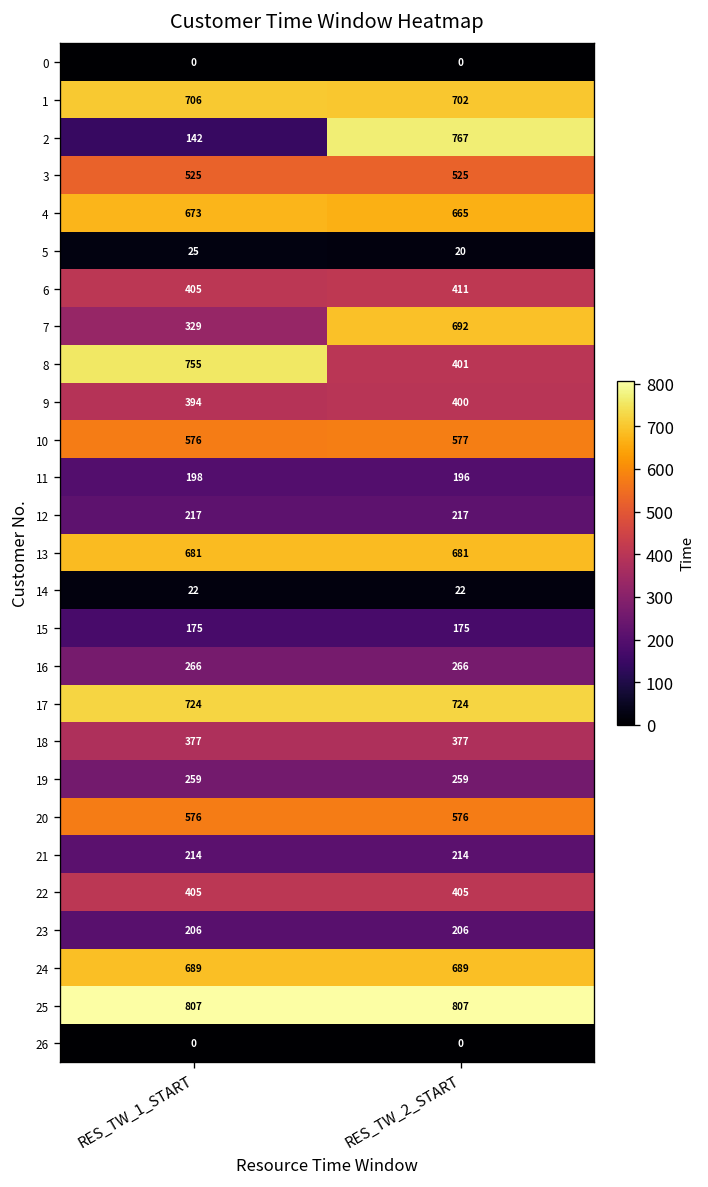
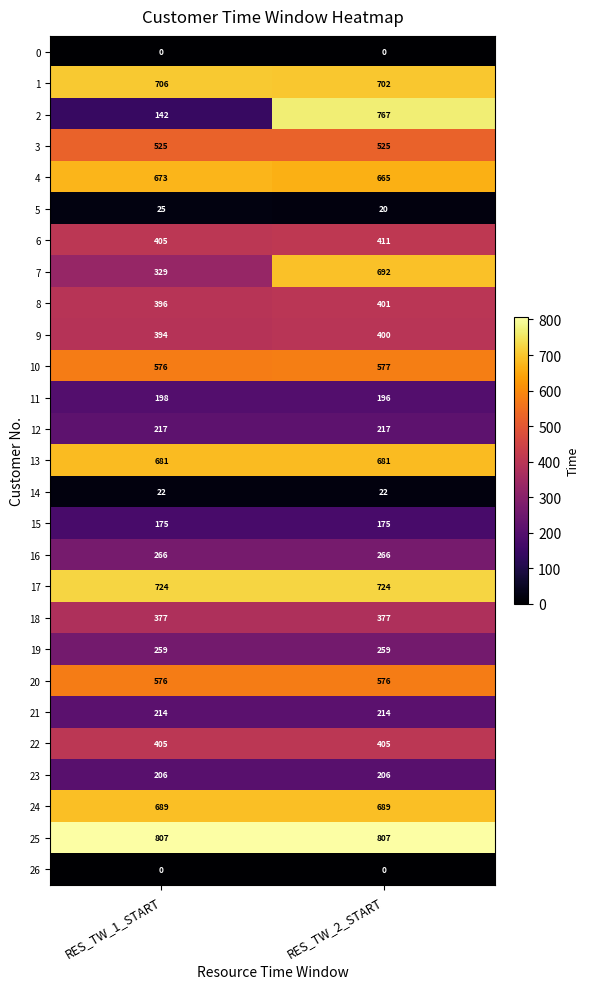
  {
    "0": {
      "RES_TW_1_START": 0,
      "RES_TW_2_START": 0
    },
    "1": {
      "RES_TW_1_START": 706,
      "RES_TW_2_START": 702
    },
    "2": {
      "RES_TW_1_START": 142,
      "RES_TW_2_START": 767
    },
    "3": {
      "RES_TW_1_START": 525,
      "RES_TW_2_START": 525
    },
    "4": {
      "RES_TW_1_START": 673,
      "RES_TW_2_START": 665
    },
    "5": {
      "RES_TW_1_START": 25,
      "RES_TW_2_START": 20
    },
    "6": {
      "RES_TW_1_START": 405,
      "RES_TW_2_START": 411
    },
    "7": {
      "RES_TW_1_START": 329,
      "RES_TW_2_START": 692
    },
    "8": {
-     "RES_TW_1_START": 755,
+     "RES_TW_1_START": 396,
      "RES_TW_2_START": 401
    },
    "9": {
      "RES_TW_1_START": 394,
      "RES_TW_2_START": 400
    },
    "10": {
      "RES_TW_1_START": 576,
      "RES_TW_2_START": 577
    },
    "11": {
      "RES_TW_1_START": 198,
      "RES_TW_2_START": 196
    },
    "12": {
      "RES_TW_1_START": 217,
      "RES_TW_2_START": 217
    },
    "13": {
      "RES_TW_1_START": 681,
      "RES_TW_2_START": 681
    },
    "14": {
      "RES_TW_1_START": 22,
      "RES_TW_2_START": 22
    },
    "15": {
      "RES_TW_1_START": 175,
      "RES_TW_2_START": 175
    },
    "16": {
      "RES_TW_1_START": 266,
      "RES_TW_2_START": 266
    },
    "17": {
      "RES_TW_1_START": 724,
      "RES_TW_2_START": 724
    },
    "18": {
      "RES_TW_1_START": 377,
      "RES_TW_2_START": 377
    },
    "19": {
      "RES_TW_1_START": 259,
      "RES_TW_2_START": 259
    },
    "20": {
      "RES_TW_1_START": 576,
      "RES_TW_2_START": 576
    },
    "21": {
      "RES_TW_1_START": 214,
      "RES_TW_2_START": 214
    },
    "22": {
      "RES_TW_1_START": 405,
      "RES_TW_2_START": 405
    },
    "23": {
      "RES_TW_1_START": 206,
      "RES_TW_2_START": 206
    },
    "24": {
      "RES_TW_1_START": 689,
      "RES_TW_2_START": 689
    },
    "25": {
      "RES_TW_1_START": 807,
      "RES_TW_2_START": 807
    },
    "26": {
      "RES_TW_1_START": 0,
      "RES_TW_2_START": 0
    }
  }
